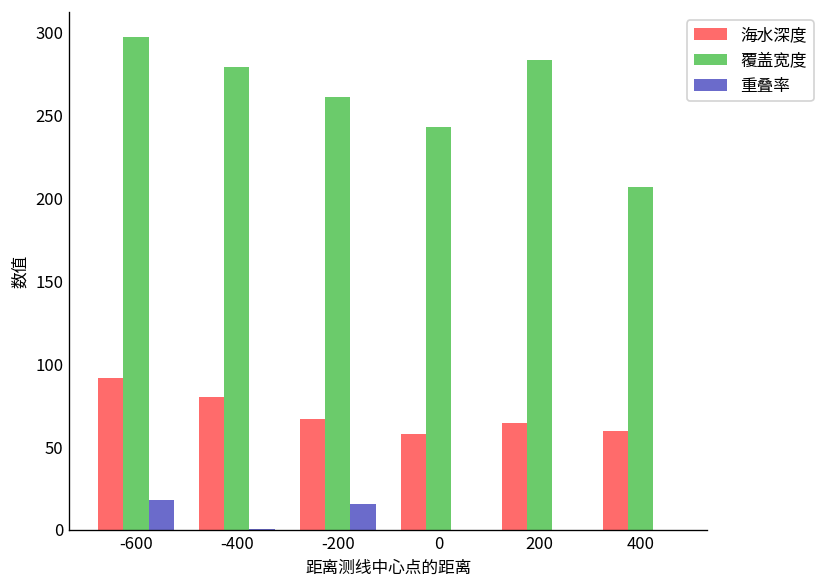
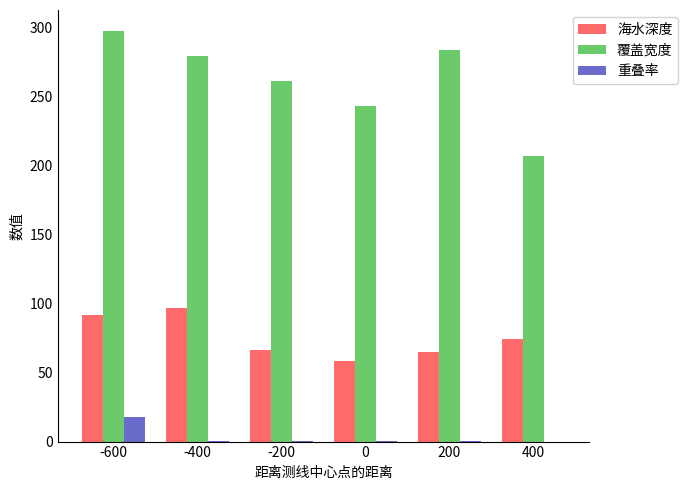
  {
    "海水深度": {
      "-600": 92,
-     "-400": 80,
+     "-400": 97,
      "-200": 67,
      "0": 58,
      "200": 65,
-     "400": 60
+     "400": 74
    },
    "覆盖宽度": {
      "-600": 298,
      "-400": 279,
      "-200": 261,
      "0": 243,
      "200": 284,
      "400": 207
    },
    "重叠率": {
      "-600": 18,
-     "-200": 16
+     "-200": 0
    }
  }
